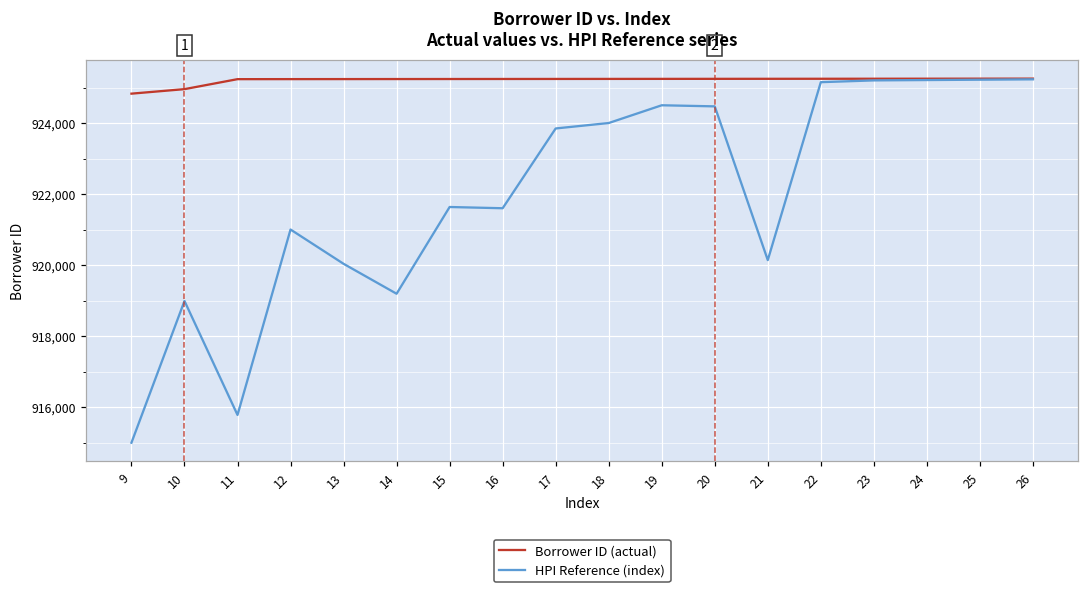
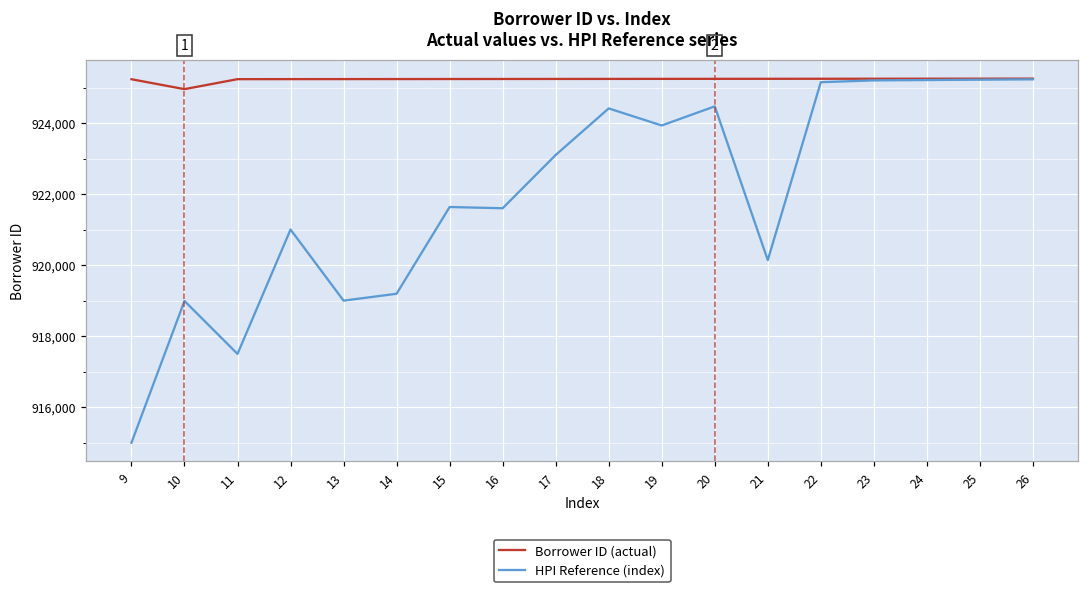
  {
    "Borrower ID (actual)": {
-     "9": "924,800",
+     "9": "925,200",
      "10": "925,000",
      "11": "925,200",
      "12": "925,200",
      "13": "925,200",
      "14": "925,200",
      "15": "925,200",
      "16": "925,200",
      "17": "925,200",
      "18": "925,200",
      "19": "925,200",
      "21": "925,200",
      "22": "925,200"
    },
    "HPI Reference (index)": {
      "9": "915,000",
      "10": "919,000",
-     "11": "915,800",
+     "11": "917,500",
      "12": "921,000",
-     "13": "920,000",
+     "13": "919,000",
      "14": "919,200",
      "15": "921,600",
      "16": "921,600",
-     "17": "923,800",
-     "18": "924,000",
-     "19": "924,500",
+     "17": "923,100",
+     "18": "924,400",
+     "19": "923,900",
      "20": "924,500",
      "21": "920,100",
      "22": "925,200"
    }
  }
